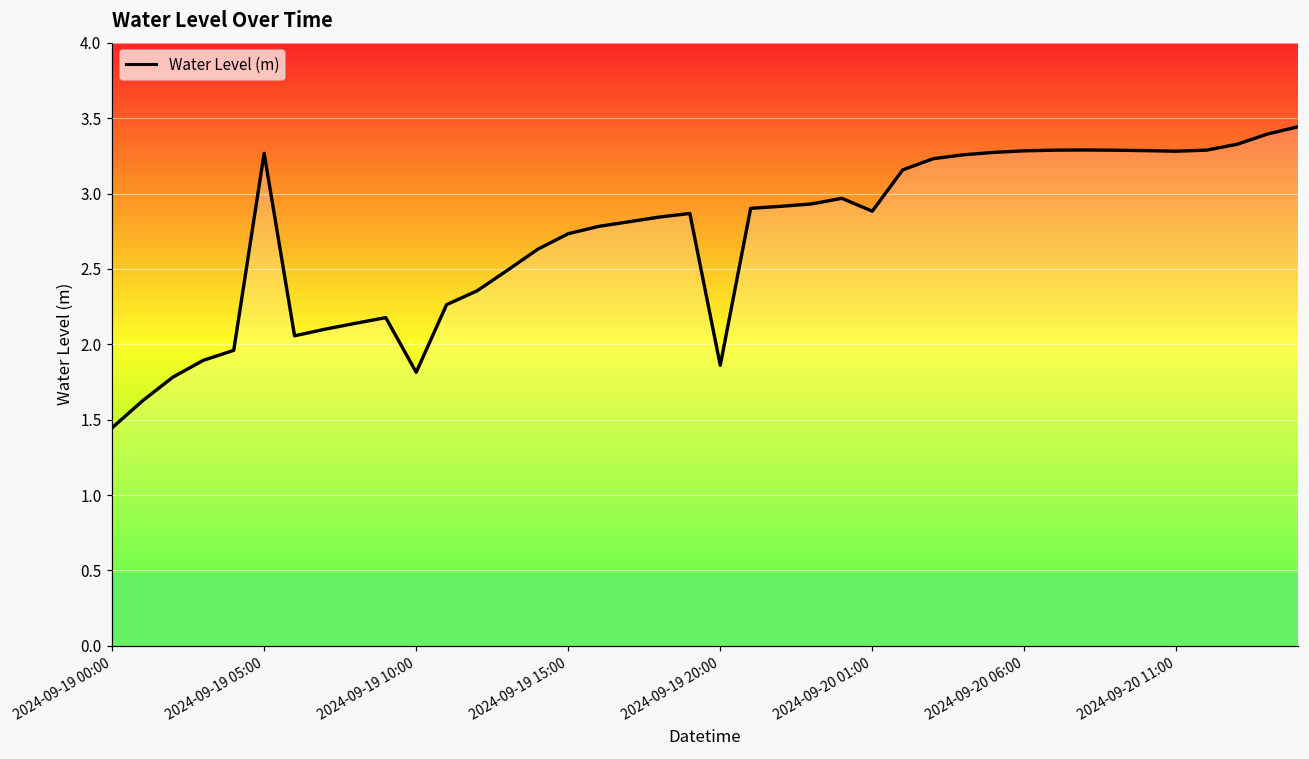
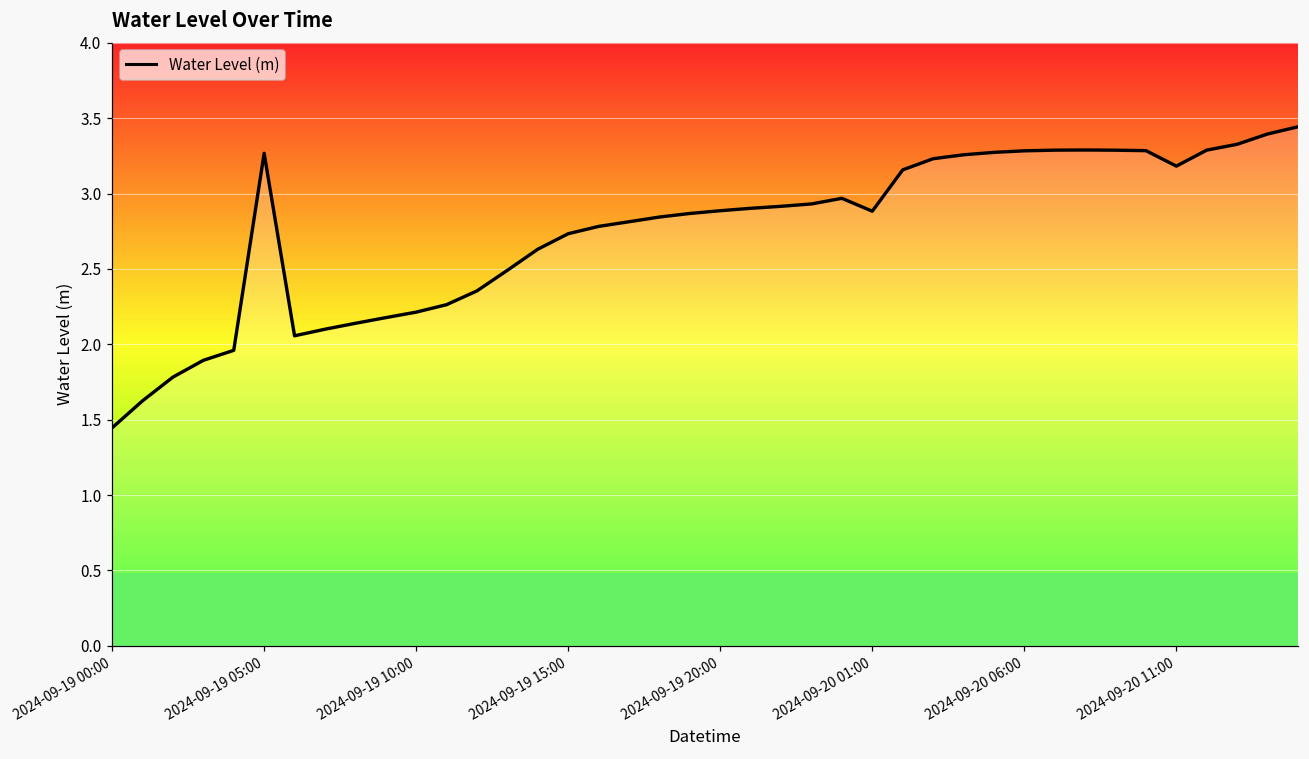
  {
    "2024-09-19 00:00": 1.45,
    "2024-09-19 05:00": 3.27,
-   "2024-09-19 10:00": 1.81,
+   "2024-09-19 10:00": 2.21,
    "2024-09-19 15:00": 2.73,
-   "2024-09-19 20:00": 1.86,
+   "2024-09-19 20:00": 2.89,
    "2024-09-20 01:00": 2.88,
    "2024-09-20 06:00": 3.28,
-   "2024-09-20 11:00": 3.28
+   "2024-09-20 11:00": 3.18
  }
